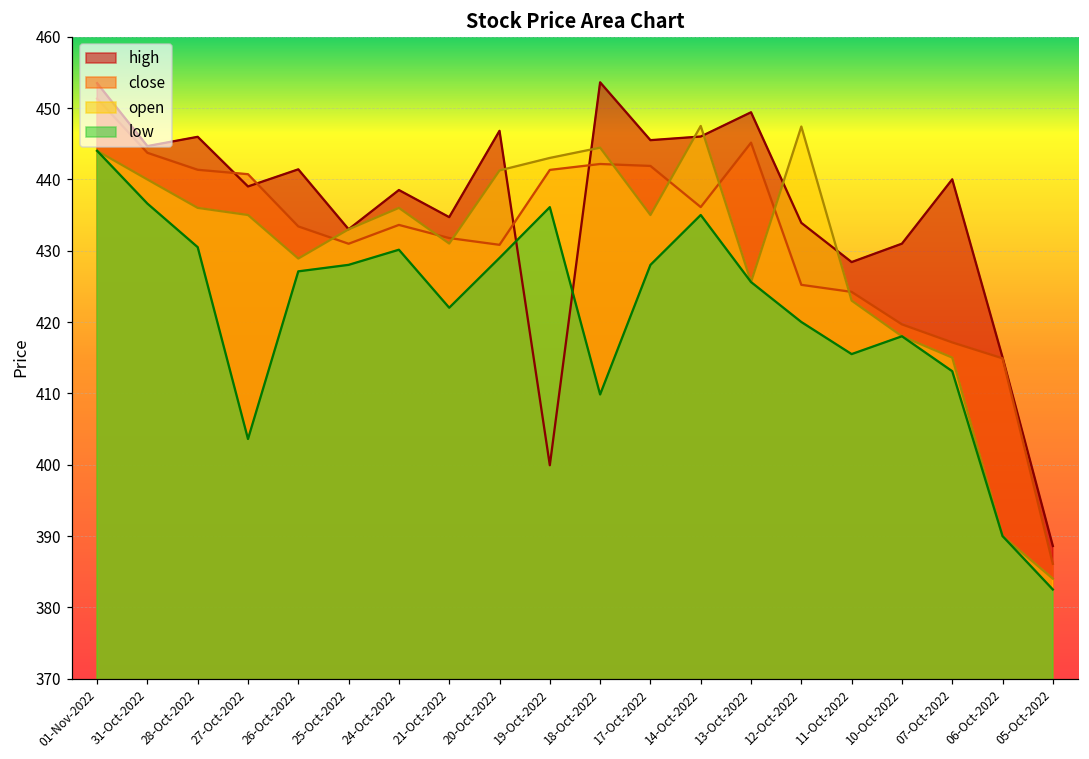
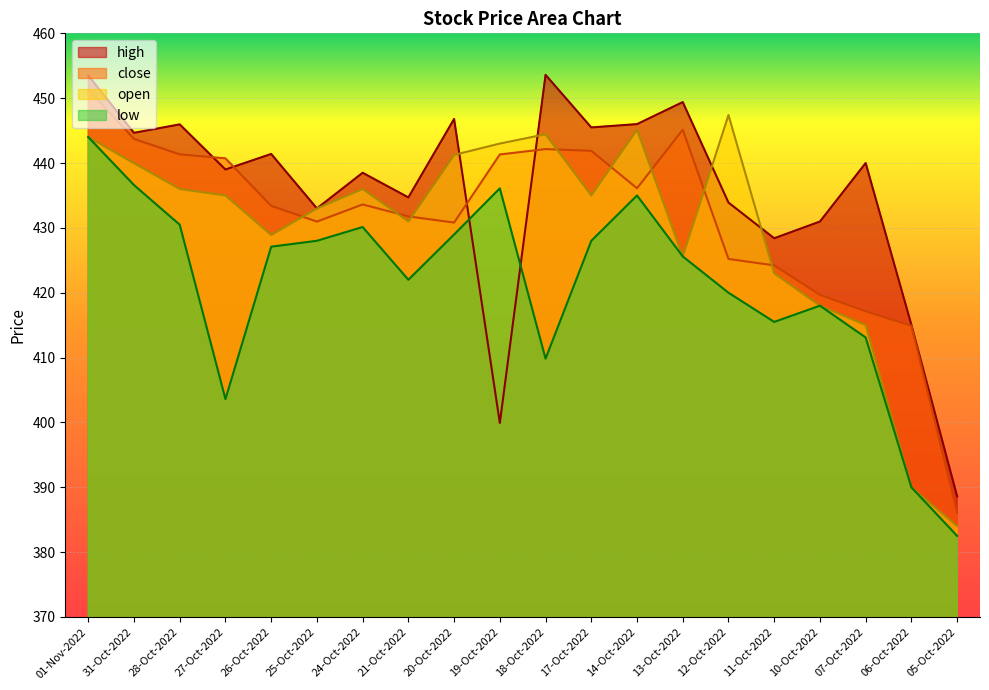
  {
    "high": {
      "31-Oct-2022": 445,
      "28-Oct-2022": 446,
      "27-Oct-2022": 439,
      "26-Oct-2022": 441,
      "24-Oct-2022": 439,
      "21-Oct-2022": 435,
      "20-Oct-2022": 447,
      "19-Oct-2022": 400,
      "18-Oct-2022": 454,
      "17-Oct-2022": 445,
      "14-Oct-2022": 446,
      "13-Oct-2022": 449,
      "12-Oct-2022": 434,
      "11-Oct-2022": 428,
      "10-Oct-2022": 431,
      "07-Oct-2022": 440,
      "05-Oct-2022": 389
    },
    "close": {
      "31-Oct-2022": 444,
      "28-Oct-2022": 441,
      "27-Oct-2022": 441,
      "26-Oct-2022": 433,
      "25-Oct-2022": 431,
      "24-Oct-2022": 434,
      "21-Oct-2022": 432,
      "20-Oct-2022": 431,
      "19-Oct-2022": 441,
      "18-Oct-2022": 442,
      "17-Oct-2022": 442,
      "14-Oct-2022": 436,
      "13-Oct-2022": 445,
      "12-Oct-2022": 425,
      "11-Oct-2022": 424,
      "10-Oct-2022": 420,
      "07-Oct-2022": 417,
      "05-Oct-2022": 386
    },
    "open": {
      "31-Oct-2022": 440,
      "28-Oct-2022": 436,
      "27-Oct-2022": 435,
      "26-Oct-2022": 429,
      "24-Oct-2022": 436,
      "21-Oct-2022": 431,
      "20-Oct-2022": 441,
      "19-Oct-2022": 443,
      "18-Oct-2022": 444,
      "17-Oct-2022": 435,
-     "14-Oct-2022": 447,
+     "14-Oct-2022": 445,
      "12-Oct-2022": 447,
      "11-Oct-2022": 423,
      "07-Oct-2022": 415,
      "05-Oct-2022": 384
    },
    "low": {
      "31-Oct-2022": 437,
      "28-Oct-2022": 430,
      "27-Oct-2022": 404,
      "26-Oct-2022": 427,
      "25-Oct-2022": 428,
      "24-Oct-2022": 430,
      "21-Oct-2022": 422,
      "20-Oct-2022": 429,
      "19-Oct-2022": 436,
      "18-Oct-2022": 410,
      "17-Oct-2022": 428,
      "14-Oct-2022": 435,
      "12-Oct-2022": 420,
      "11-Oct-2022": 416,
      "07-Oct-2022": 413,
      "05-Oct-2022": 383
    }
  }
